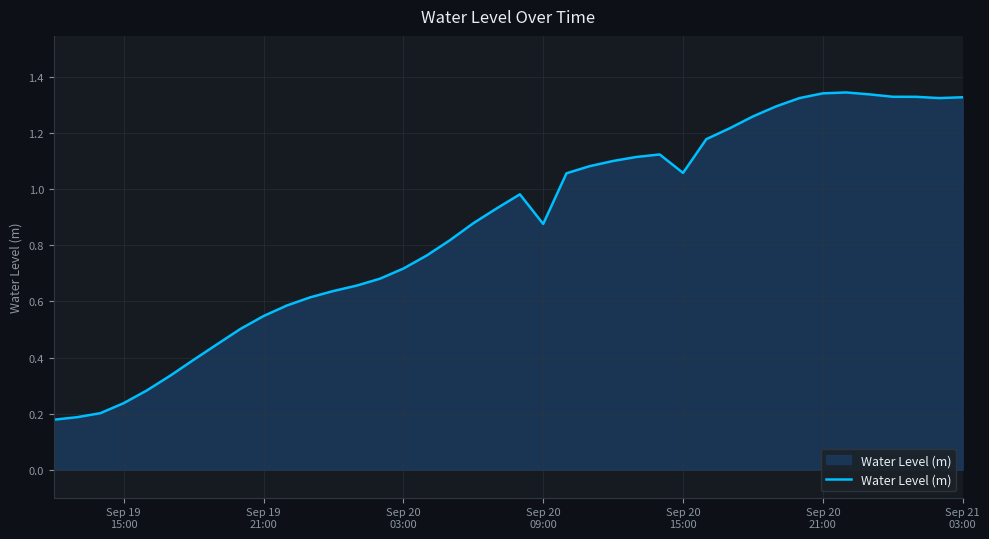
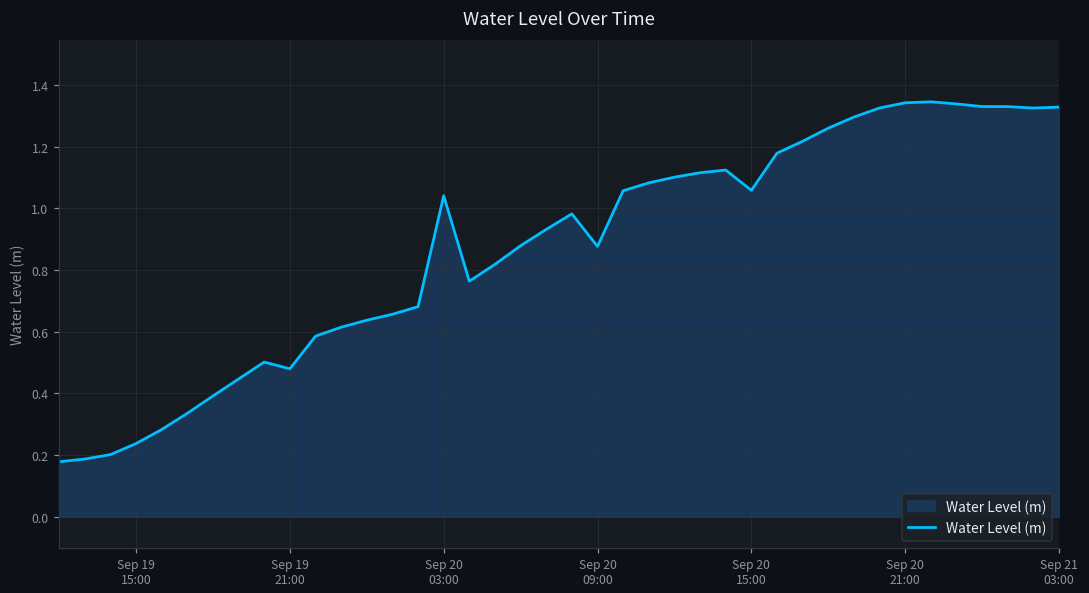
  {
    "Sep 19 15:00": 0.24,
-   "Sep 19 21:00": 0.55,
-   "Sep 20 03:00": 0.72,
+   "Sep 19 21:00": 0.48,
+   "Sep 20 03:00": 1.04,
    "Sep 20 09:00": 0.88,
    "Sep 20 15:00": 1.06,
    "Sep 20 21:00": 1.34,
    "Sep 21 03:00": 1.33
  }
